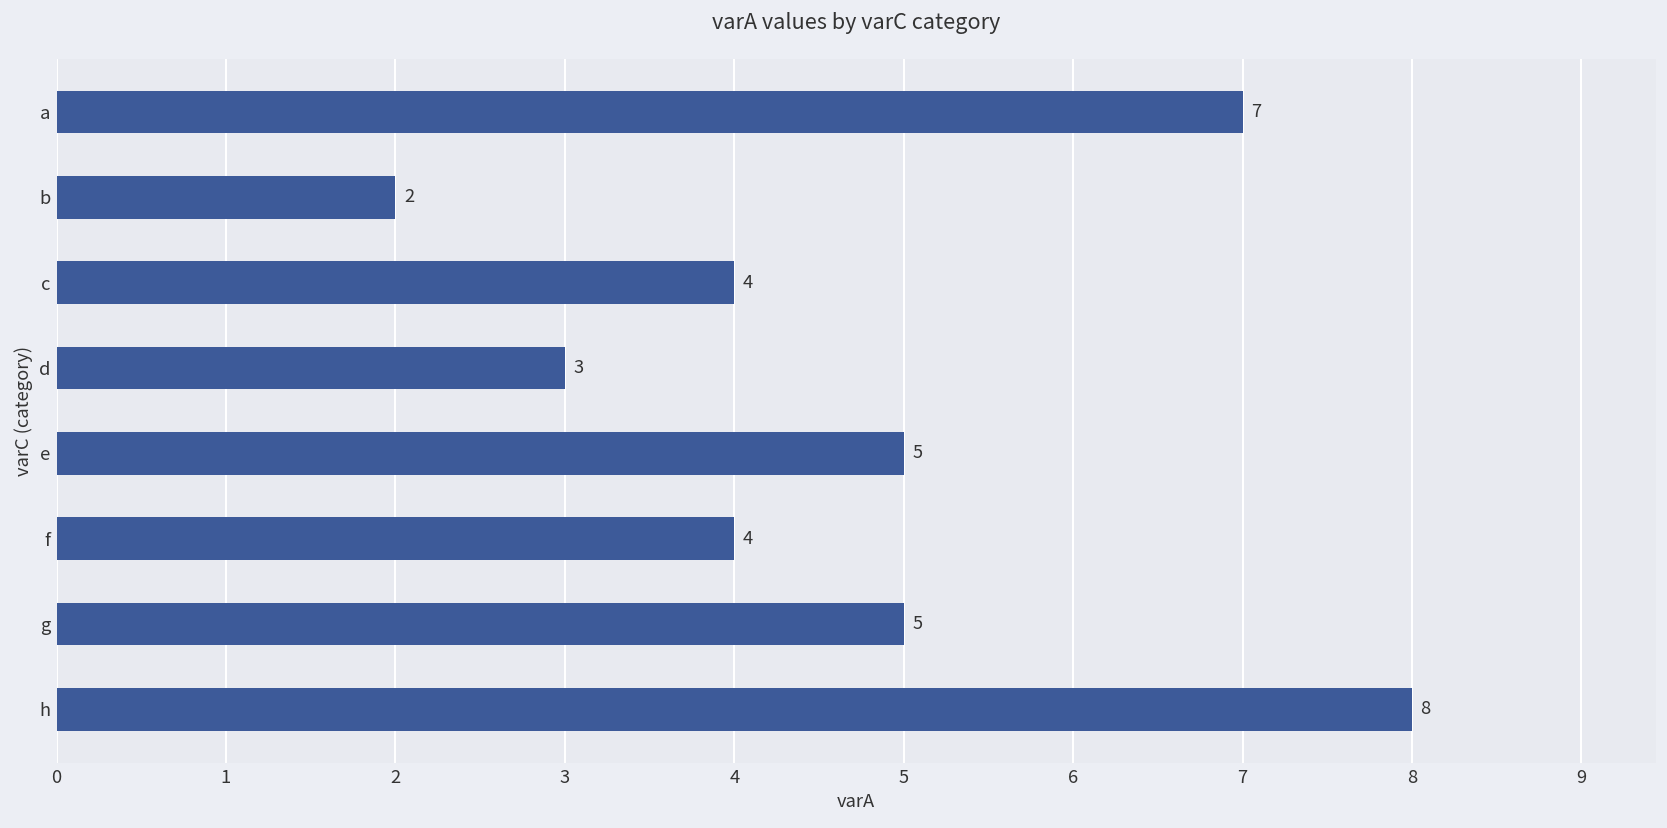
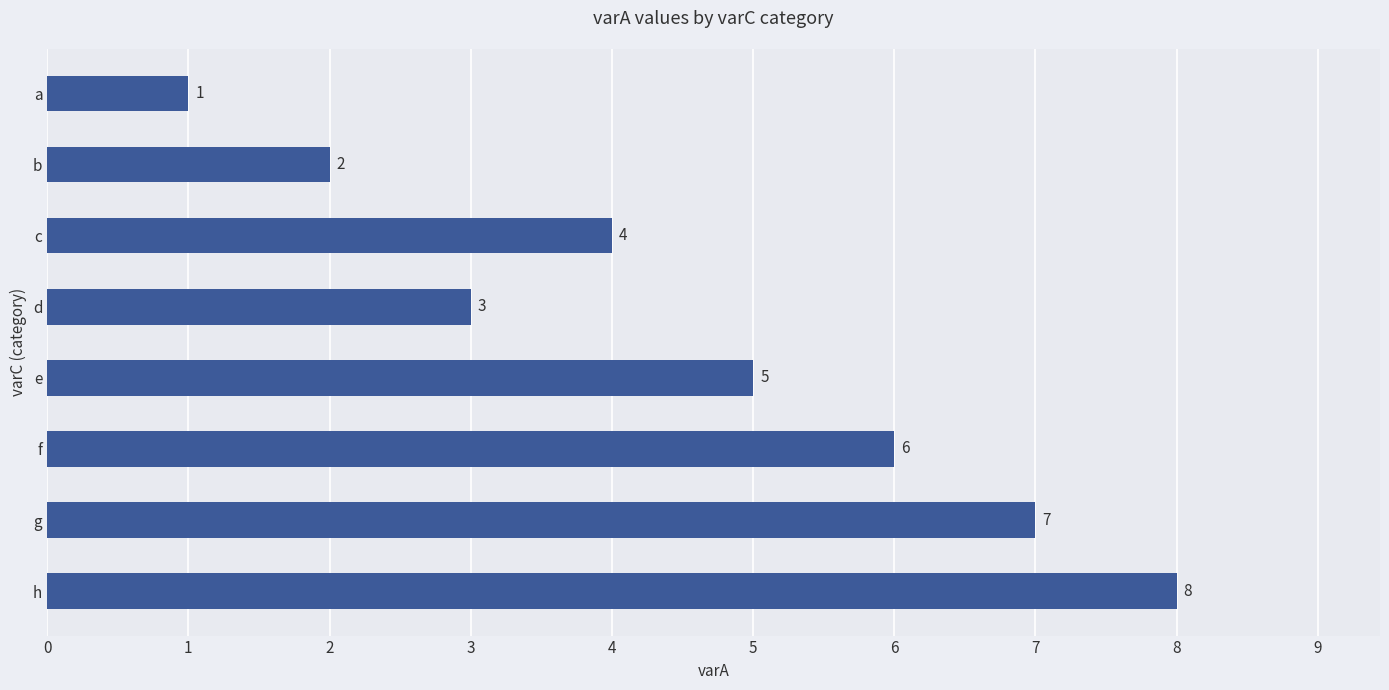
  {
-   "a": 7,
+   "a": 1,
    "b": 2,
    "c": 4,
    "d": 3,
    "e": 5,
-   "f": 4,
-   "g": 5,
+   "f": 6,
+   "g": 7,
    "h": 8
  }
